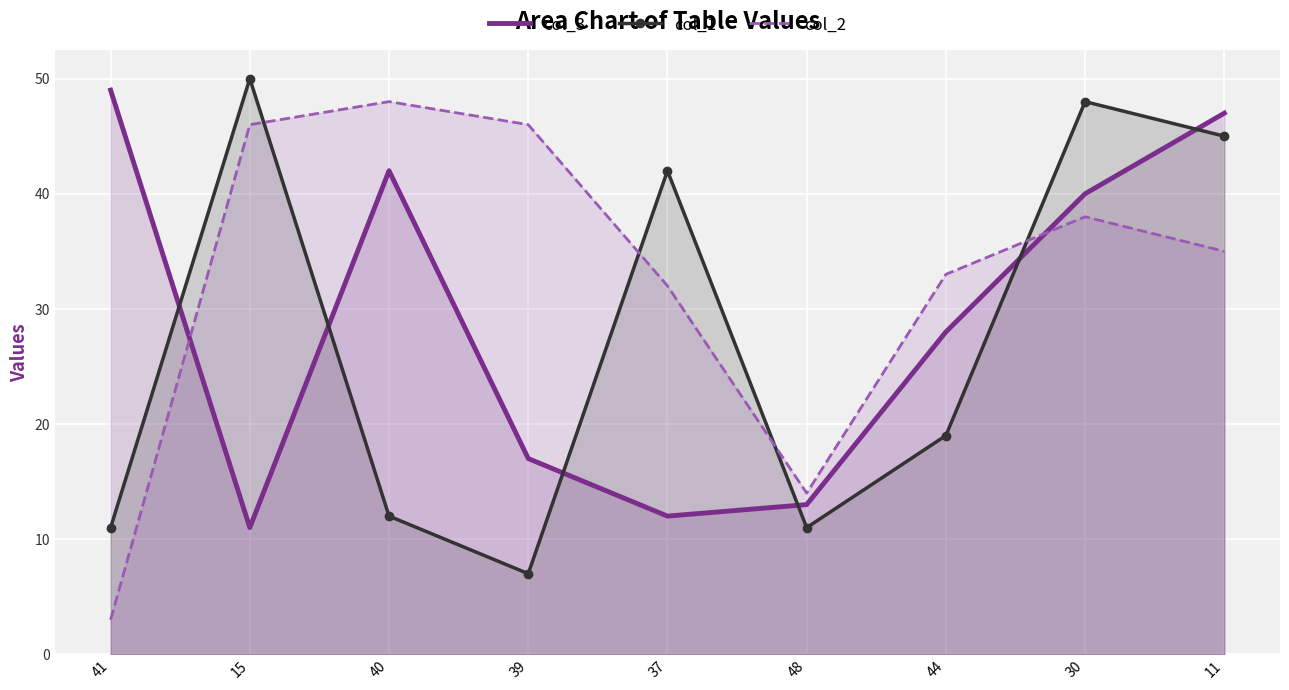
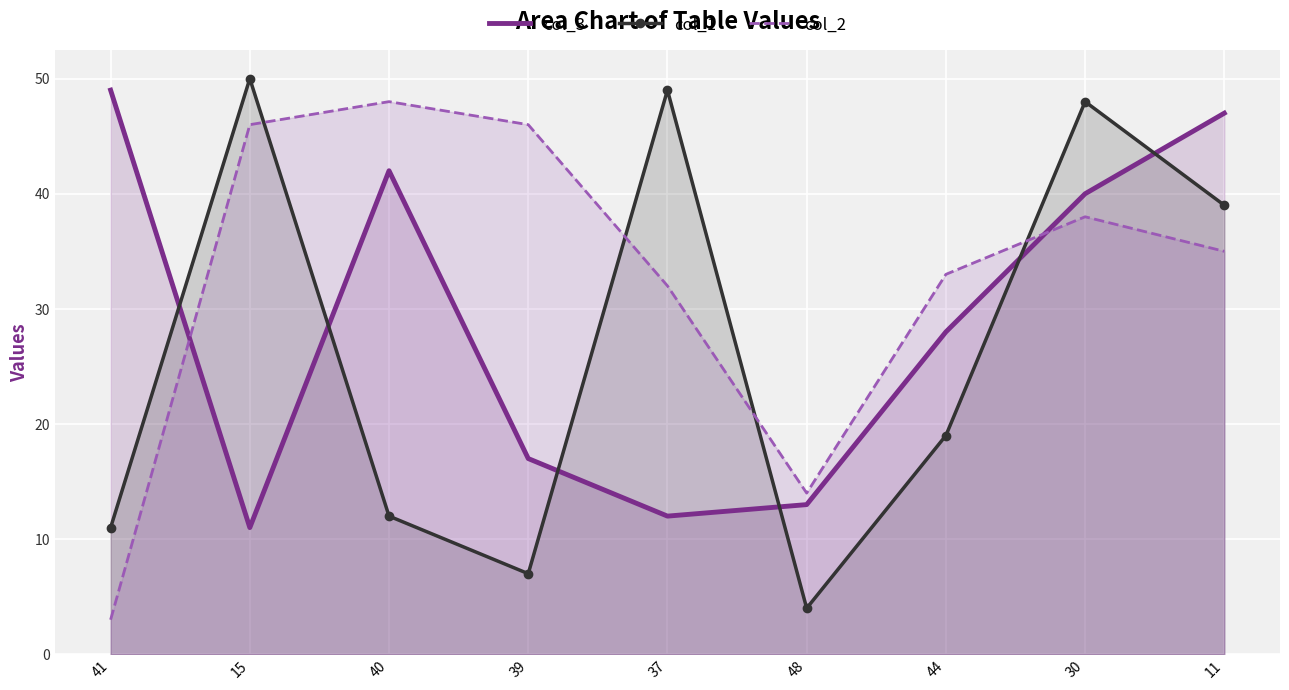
  {
    "col_3": {
      "41": 49,
      "15": 11,
      "40": 42,
      "39": 17,
      "37": 12,
      "48": 13,
      "44": 28,
      "30": 40,
      "11": 47
    },
    "col_1": {
      "41": 11,
      "15": 50,
      "40": 12,
      "39": 7,
-     "37": 42,
-     "48": 11,
+     "37": 49,
+     "48": 4,
      "44": 19,
      "30": 48,
-     "11": 45
+     "11": 39
    },
    "col_2": {
      "41": 3,
      "15": 46,
      "40": 48,
      "39": 46,
      "37": 32,
      "48": 14,
      "44": 33,
      "30": 38,
      "11": 35
    }
  }
